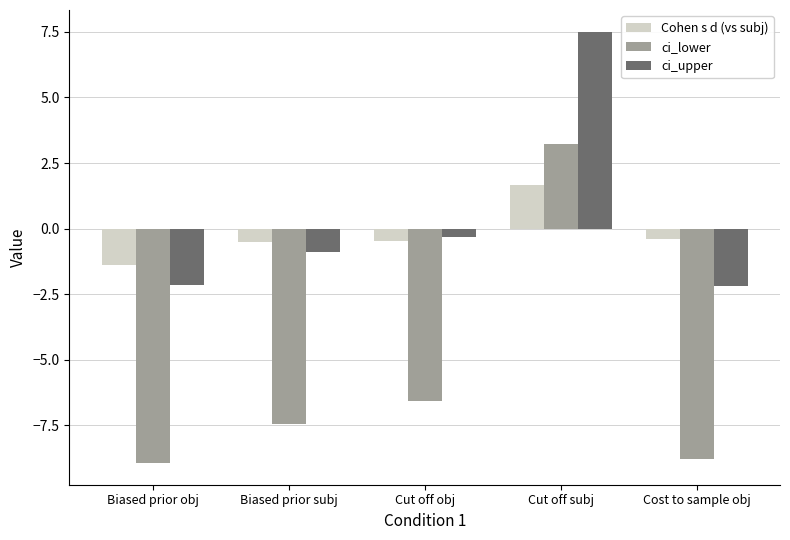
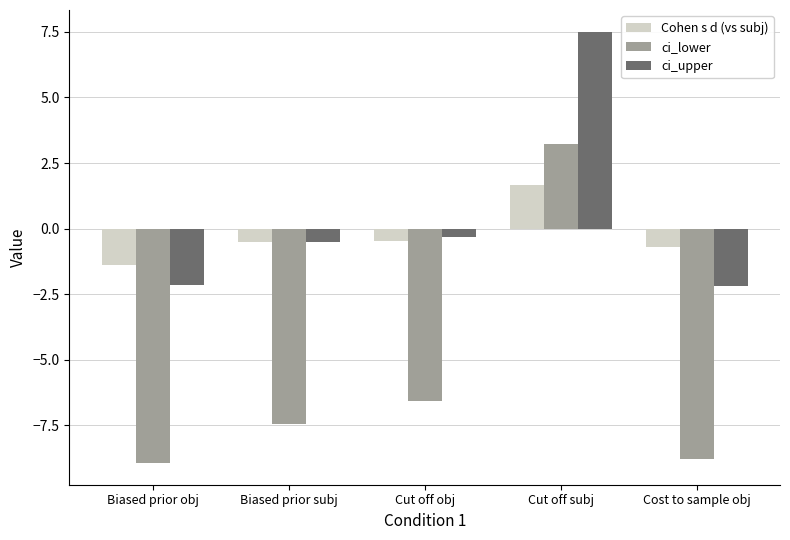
  {
    "Cohen s d (vs subj)": {
      "Biased prior obj": -1.4,
      "Biased prior subj": -0.5,
      "Cut off obj": -0.5,
      "Cut off subj": 1.7,
-     "Cost to sample obj": -0.4
+     "Cost to sample obj": -0.7
    },
    "ci_lower": {
      "Biased prior obj": -8.9,
      "Biased prior subj": -7.4,
      "Cut off obj": -6.6,
      "Cut off subj": 3.2,
      "Cost to sample obj": -8.8
    },
    "ci_upper": {
      "Biased prior obj": -2.1,
-     "Biased prior subj": -0.9,
+     "Biased prior subj": -0.5,
      "Cut off obj": -0.3,
      "Cut off subj": 7.5,
      "Cost to sample obj": -2.2
    }
  }
